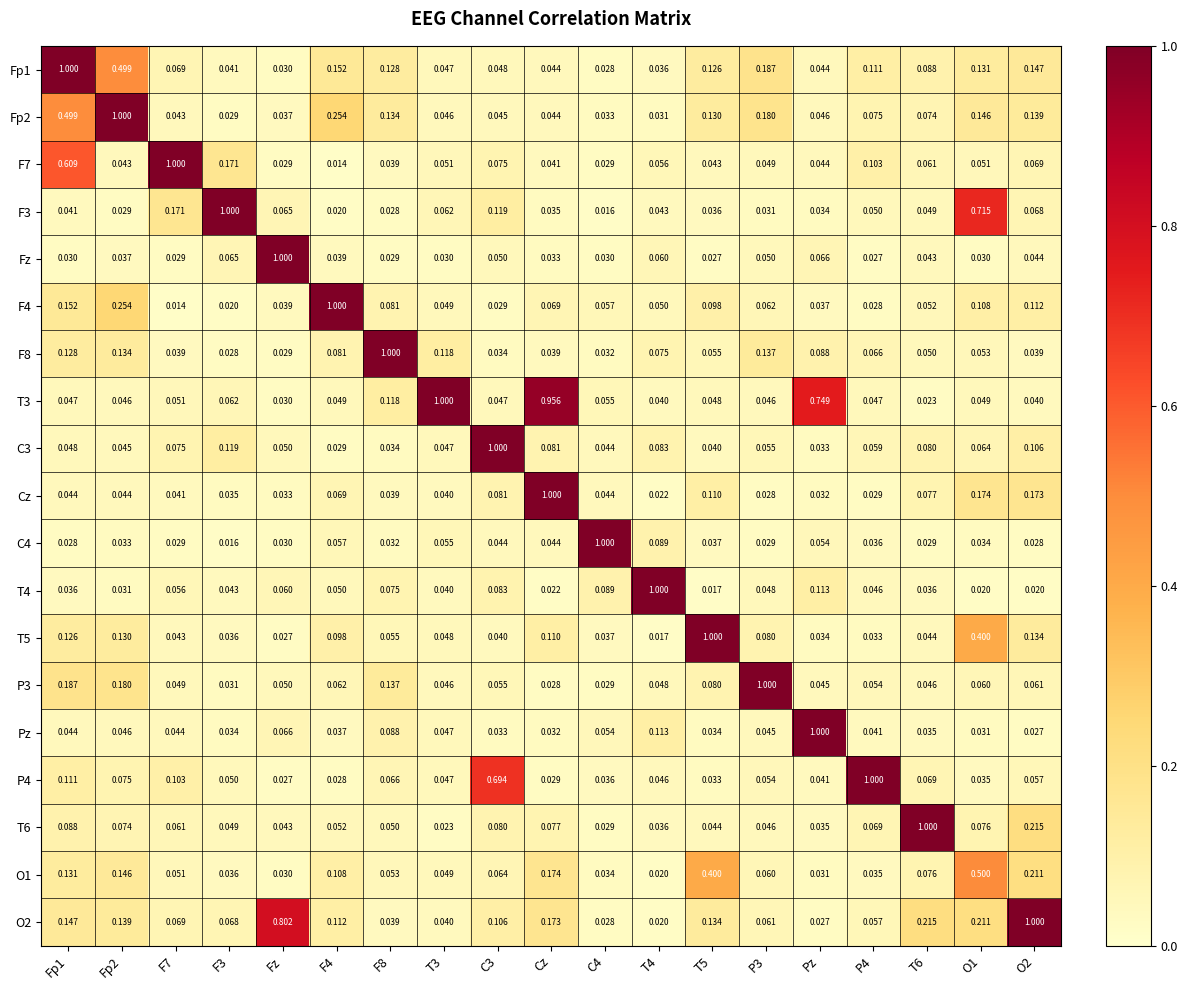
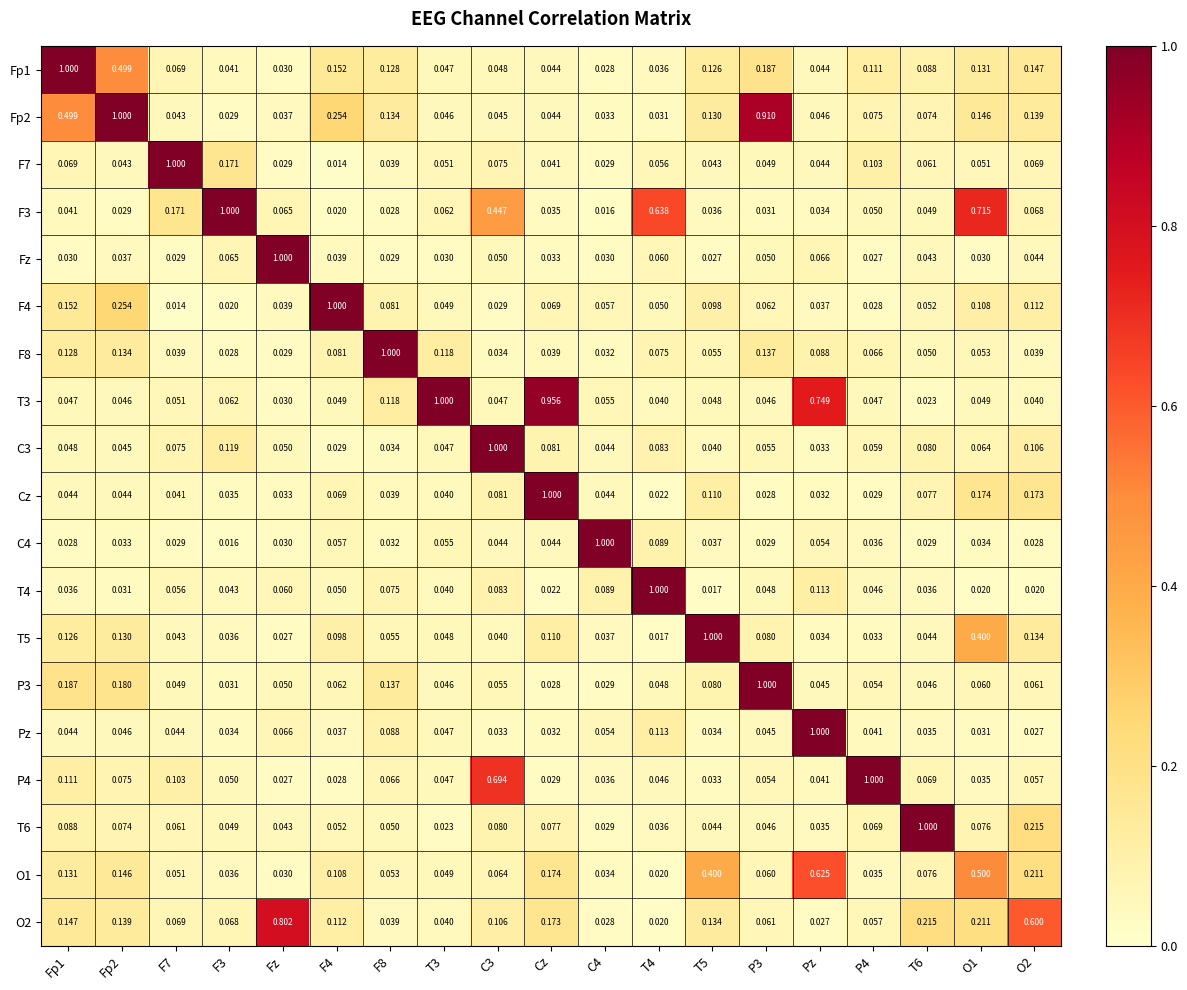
  {
    "Fp2": {
      "Fp1": 0.499,
      "Fp2": 1.000,
      "F7": 0.043,
      "F3": 0.029,
      "Fz": 0.037,
      "F4": 0.254,
      "F8": 0.134,
      "T3": 0.046,
      "C3": 0.045,
      "Cz": 0.044,
      "C4": 0.033,
      "T4": 0.031,
      "T5": 0.130,
-     "P3": 0.180,
+     "P3": 0.910,
      "Pz": 0.046,
      "P4": 0.075,
      "T6": 0.074,
      "O1": 0.146,
      "O2": 0.139
    },
    "F7": {
-     "Fp1": 0.609,
+     "Fp1": 0.069,
      "Fp2": 0.043,
      "F7": 1.000,
      "F3": 0.171,
      "Fz": 0.029,
      "F4": 0.014,
      "F8": 0.039,
      "T3": 0.051,
      "C3": 0.075,
      "Cz": 0.041,
      "C4": 0.029,
      "T4": 0.056,
      "T5": 0.043,
      "P3": 0.049,
      "Pz": 0.044,
      "P4": 0.103,
      "T6": 0.061,
      "O1": 0.051,
      "O2": 0.069
    },
    "F3": {
      "Fp1": 0.041,
      "Fp2": 0.029,
      "F7": 0.171,
      "F3": 1.000,
      "Fz": 0.065,
      "F4": 0.020,
      "F8": 0.028,
      "T3": 0.062,
-     "C3": 0.119,
+     "C3": 0.447,
      "Cz": 0.035,
      "C4": 0.016,
-     "T4": 0.043,
+     "T4": 0.638,
      "T5": 0.036,
      "P3": 0.031,
      "Pz": 0.034,
      "P4": 0.050,
      "T6": 0.049,
      "O1": 0.715,
      "O2": 0.068
    },
    "O1": {
      "Fp1": 0.131,
      "Fp2": 0.146,
      "F7": 0.051,
      "F3": 0.036,
      "Fz": 0.030,
      "F4": 0.108,
      "F8": 0.053,
      "T3": 0.049,
      "C3": 0.064,
      "Cz": 0.174,
      "C4": 0.034,
      "T4": 0.020,
      "T5": 0.400,
      "P3": 0.060,
-     "Pz": 0.031,
+     "Pz": 0.625,
      "P4": 0.035,
      "T6": 0.076,
      "O1": 0.500,
      "O2": 0.211
    },
    "O2": {
      "Fp1": 0.147,
      "Fp2": 0.139,
      "F7": 0.069,
      "F3": 0.068,
      "Fz": 0.802,
      "F4": 0.112,
      "F8": 0.039,
      "T3": 0.040,
      "C3": 0.106,
      "Cz": 0.173,
      "C4": 0.028,
      "T4": 0.020,
      "T5": 0.134,
      "P3": 0.061,
      "Pz": 0.027,
      "P4": 0.057,
      "T6": 0.215,
      "O1": 0.211,
-     "O2": 1.000
+     "O2": 0.600
    }
  }
